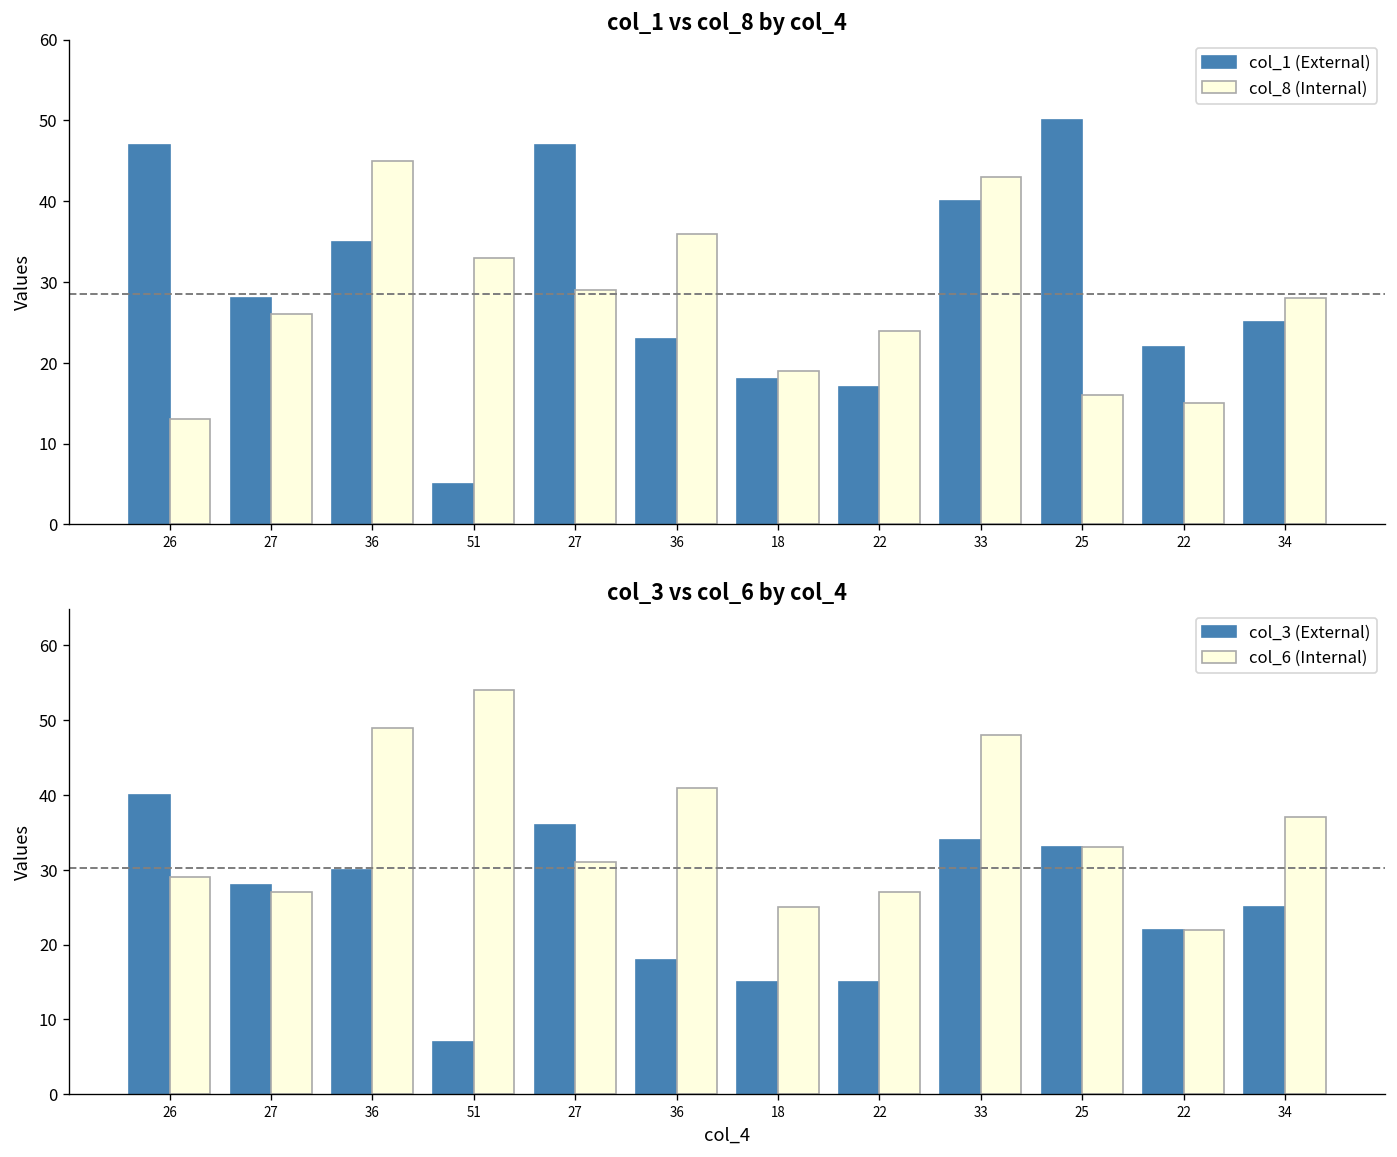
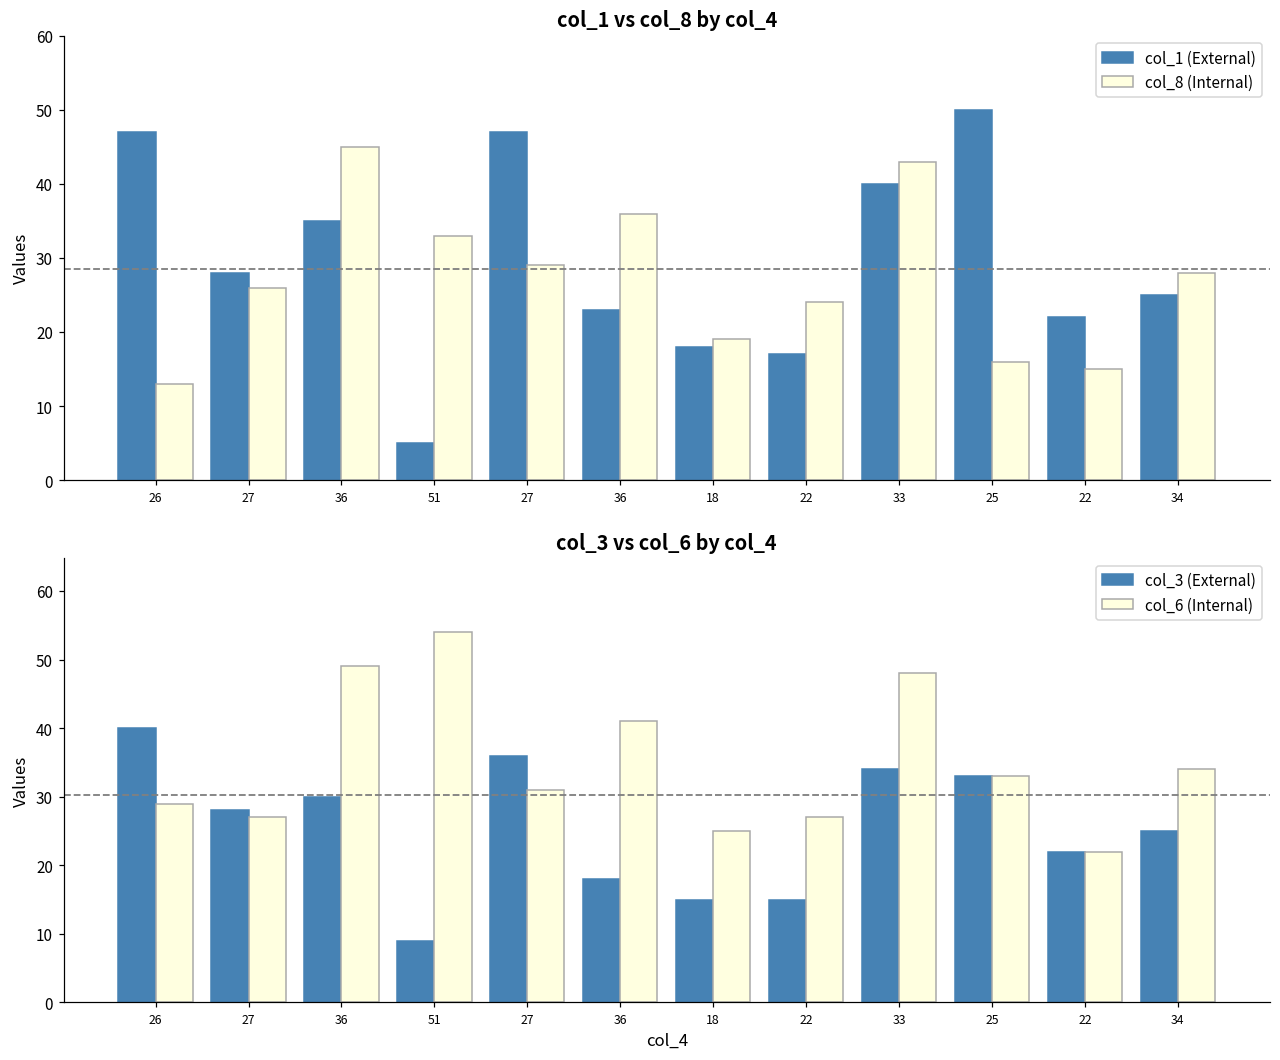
  {
    "col_1 vs col_8 by col_4": {
      "col_1 (External)": {
        "26": 47,
        "51": 5,
        "18": 18,
        "33": 40,
        "25": 50,
        "34": 25
      },
      "col_8 (Internal)": {
        "26": 13,
        "51": 33,
        "18": 19,
        "33": 43,
        "25": 16,
        "34": 28
      }
    },
    "col_3 vs col_6 by col_4": {
      "col_3 (External)": {
        "26": 40,
-       "51": 7,
+       "51": 9,
        "18": 15,
        "33": 34,
        "25": 33,
        "34": 25
      },
      "col_6 (Internal)": {
        "26": 29,
        "51": 54,
        "18": 25,
        "33": 48,
        "25": 33,
-       "34": 37
+       "34": 34
      }
    }
  }
